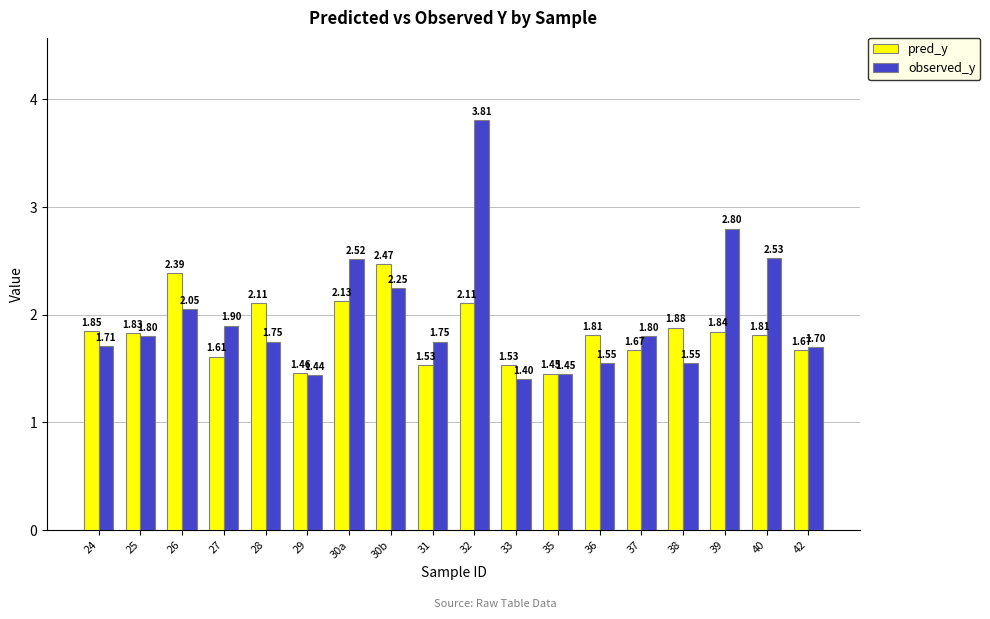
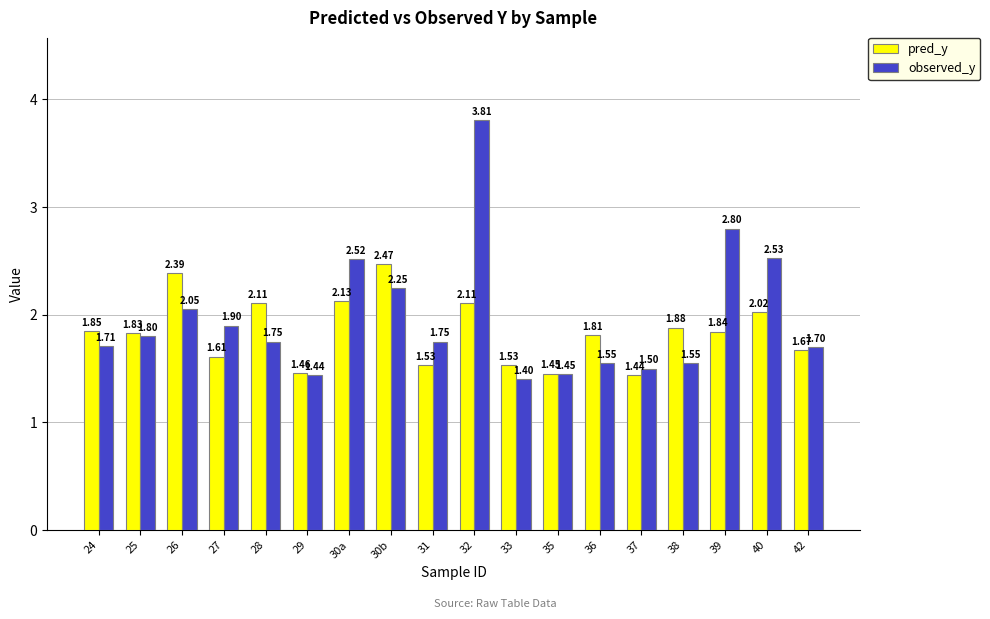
  {
    "pred_y": {
      "24": 1.85,
      "26": 2.39,
      "27": 1.61,
      "28": 2.11,
      "30a": 2.13,
      "30b": 2.47,
      "31": 1.53,
      "32": 2.11,
      "33": 1.53,
      "36": 1.81,
-     "37": 1.67,
+     "37": 1.44,
      "38": 1.88,
      "39": 1.84,
-     "40": 1.81
+     "40": 2.02
    },
    "observed_y": {
      "24": 1.71,
      "26": 2.05,
      "27": 1.90,
      "28": 1.75,
      "30a": 2.52,
      "30b": 2.25,
      "31": 1.75,
      "32": 3.81,
      "33": 1.40,
      "36": 1.55,
-     "37": 1.80,
+     "37": 1.50,
      "38": 1.55,
      "39": 2.80,
      "40": 2.53
    }
  }
